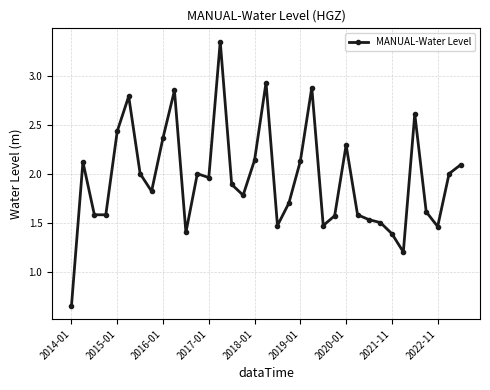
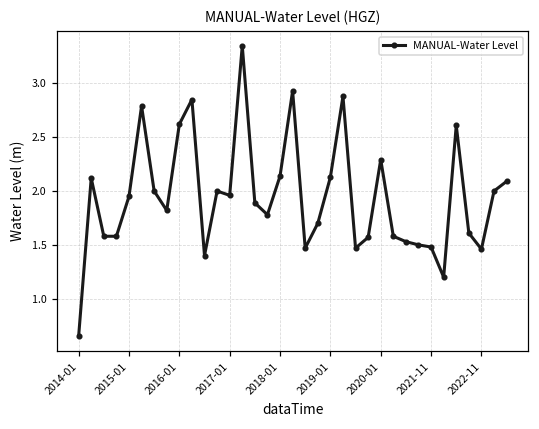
  {
    "2014-01": 0.6,
-   "2015-01": 2.4,
-   "2016-01": 2.4,
+   "2015-01": 2.0,
+   "2016-01": 2.6,
    "2017-01": 2.0,
    "2018-01": 2.1,
    "2019-01": 2.1,
    "2020-01": 2.3,
-   "2021-11": 1.4,
+   "2021-11": 1.5,
    "2022-11": 1.5
  }
